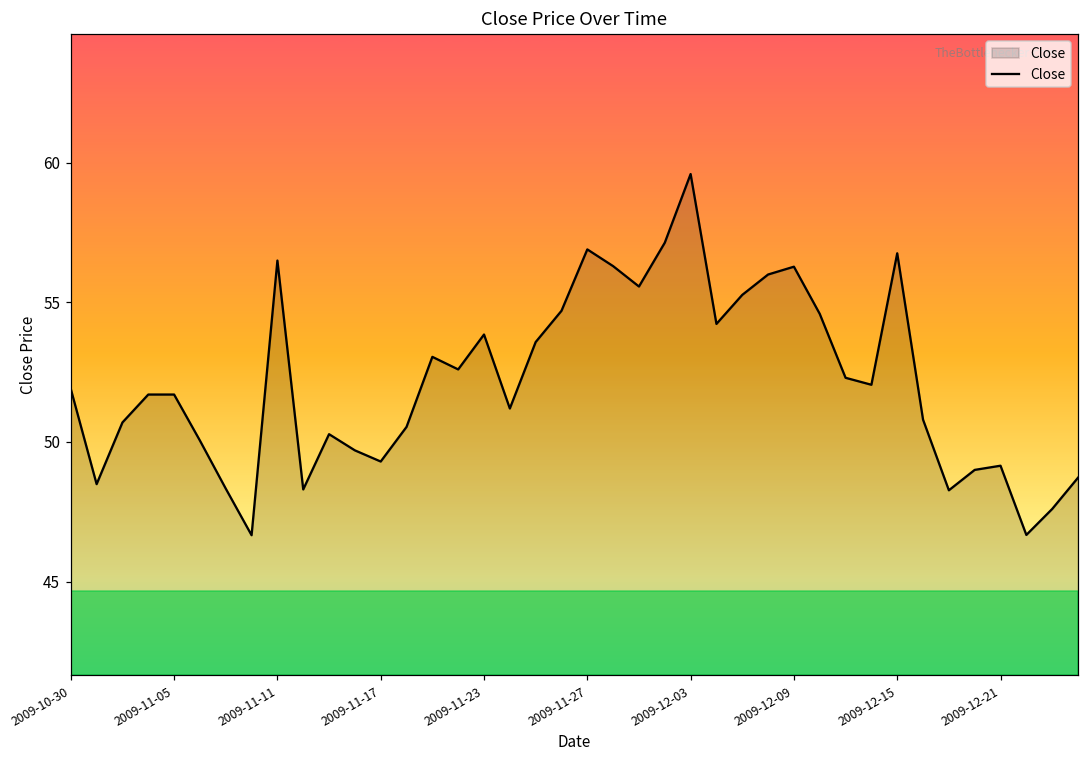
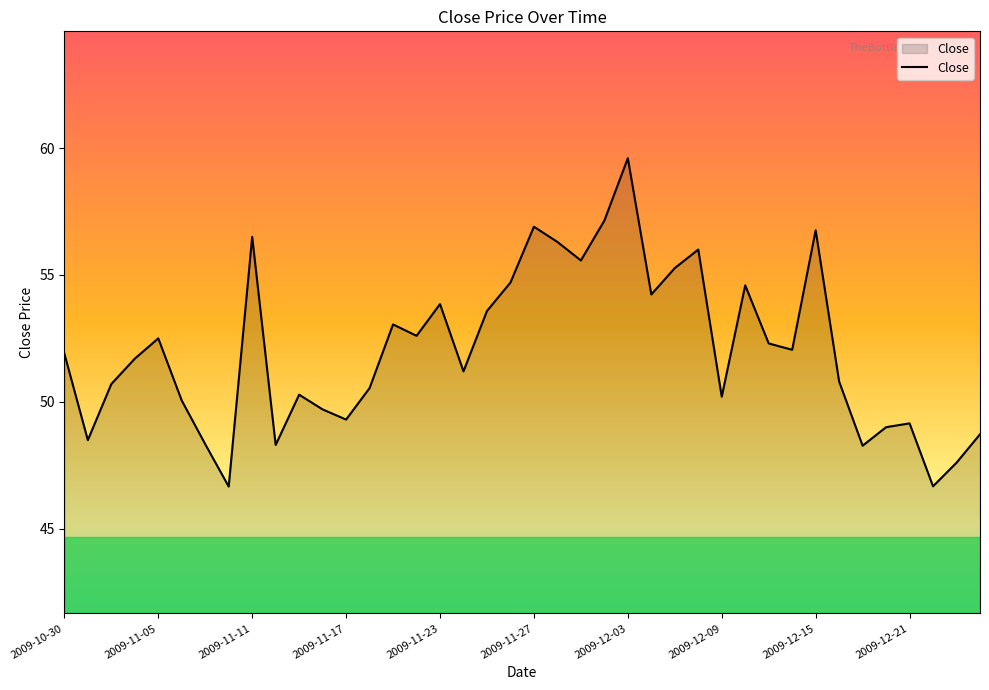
  {
    "2009-10-30": 51.9,
-   "2009-11-05": 51.7,
+   "2009-11-05": 52.5,
    "2009-11-11": 56.5,
    "2009-11-17": 49.3,
    "2009-11-23": 53.9,
    "2009-11-27": 56.9,
    "2009-12-03": 59.6,
-   "2009-12-09": 56.3,
+   "2009-12-09": 50.2,
    "2009-12-15": 56.8,
    "2009-12-21": 49.2
  }
